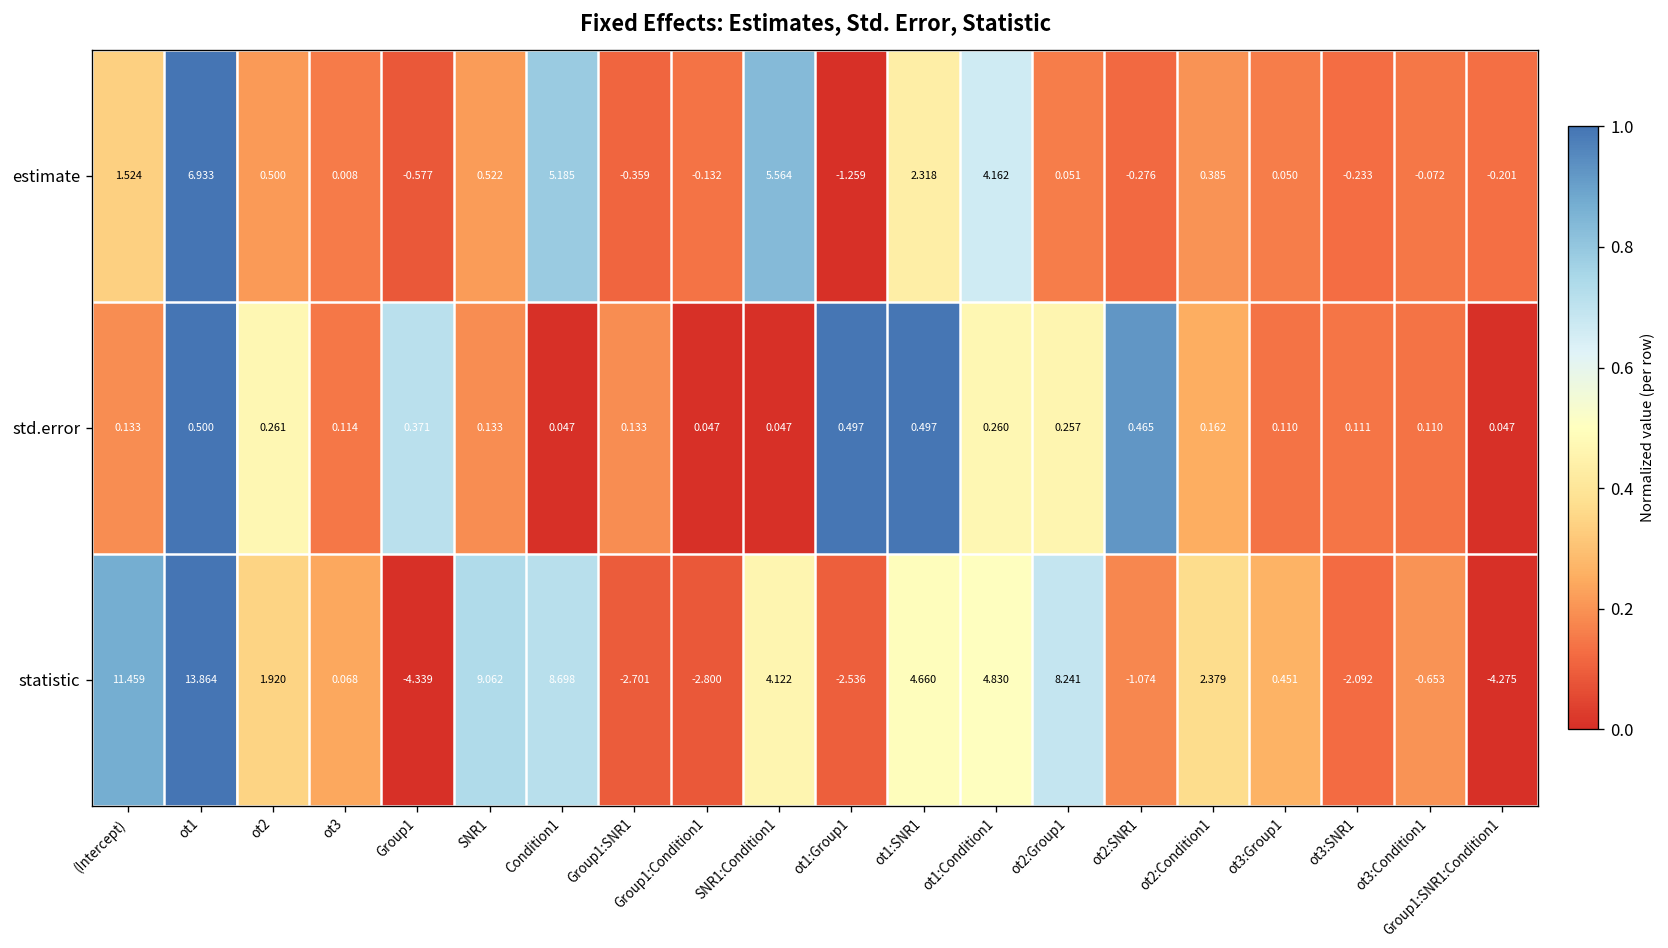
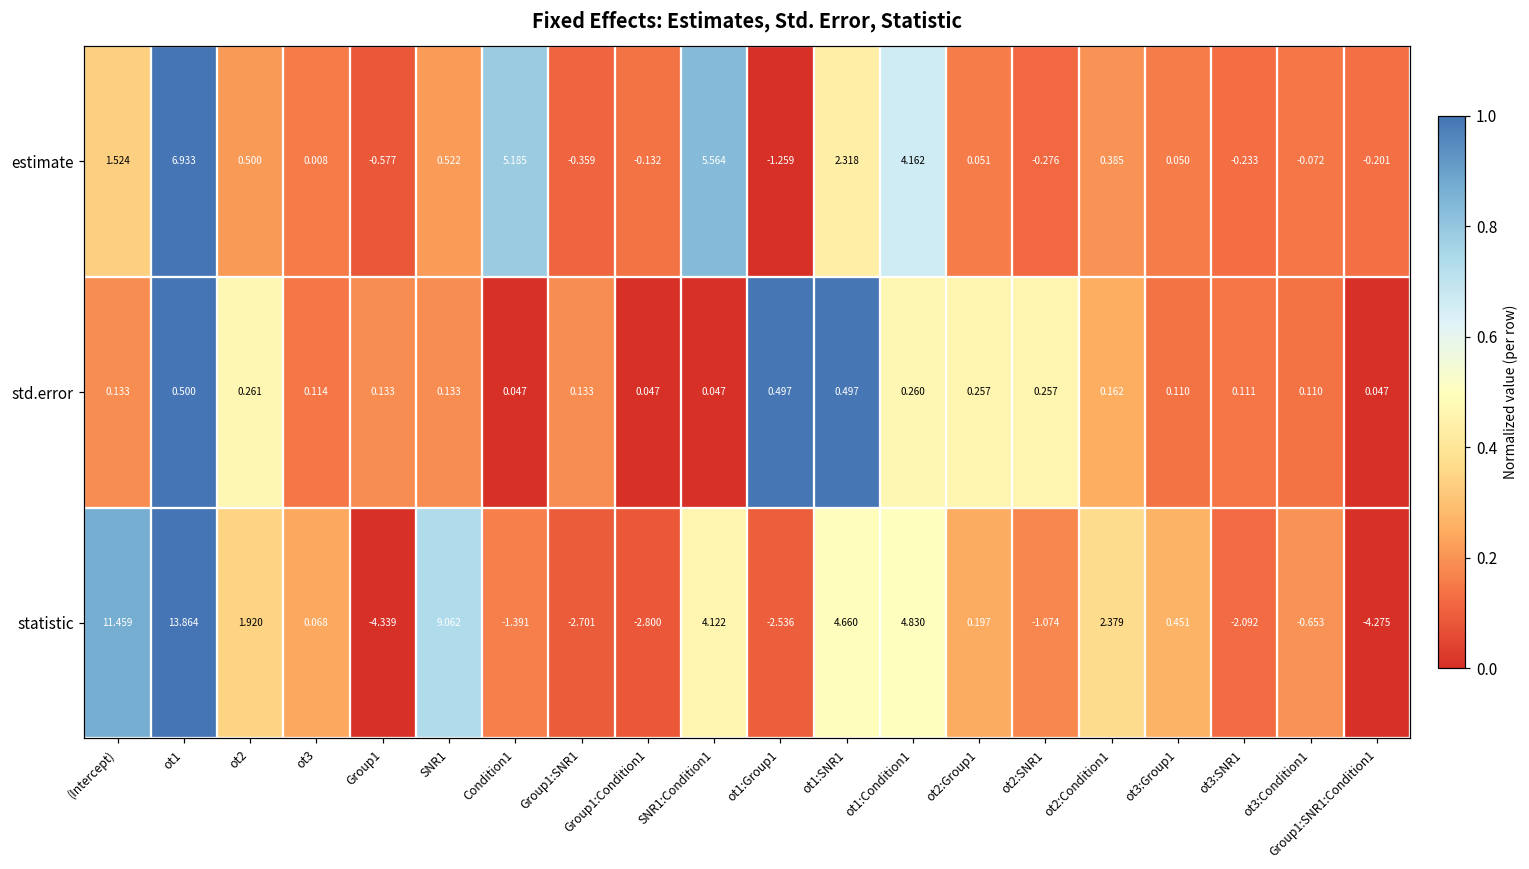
  {
    "estimate": {
      "(Intercept)": 1.524,
      "ot1": 6.933,
      "ot2": 0.500,
      "ot3": 0.008,
      "Group1": -0.577,
      "SNR1": 0.522,
      "Condition1": 5.185,
      "Group1:SNR1": -0.359,
      "Group1:Condition1": -0.132,
      "SNR1:Condition1": 5.564,
      "ot1:Group1": -1.259,
      "ot1:SNR1": 2.318,
      "ot1:Condition1": 4.162,
      "ot2:Group1": 0.051,
      "ot2:SNR1": -0.276,
      "ot2:Condition1": 0.385,
      "ot3:Group1": 0.050,
      "ot3:SNR1": -0.233,
      "ot3:Condition1": -0.072,
      "Group1:SNR1:Condition1": -0.201
    },
    "std.error": {
      "(Intercept)": 0.133,
      "ot1": 0.500,
      "ot2": 0.261,
      "ot3": 0.114,
-     "Group1": 0.371,
+     "Group1": 0.133,
      "SNR1": 0.133,
      "Condition1": 0.047,
      "Group1:SNR1": 0.133,
      "Group1:Condition1": 0.047,
      "SNR1:Condition1": 0.047,
      "ot1:Group1": 0.497,
      "ot1:SNR1": 0.497,
      "ot1:Condition1": 0.260,
      "ot2:Group1": 0.257,
-     "ot2:SNR1": 0.465,
+     "ot2:SNR1": 0.257,
      "ot2:Condition1": 0.162,
      "ot3:Group1": 0.110,
      "ot3:SNR1": 0.111,
      "ot3:Condition1": 0.110,
      "Group1:SNR1:Condition1": 0.047
    },
    "statistic": {
      "(Intercept)": 11.459,
      "ot1": 13.864,
      "ot2": 1.920,
      "ot3": 0.068,
      "Group1": -4.339,
      "SNR1": 9.062,
-     "Condition1": 8.698,
+     "Condition1": -1.391,
      "Group1:SNR1": -2.701,
      "Group1:Condition1": -2.800,
      "SNR1:Condition1": 4.122,
      "ot1:Group1": -2.536,
      "ot1:SNR1": 4.660,
      "ot1:Condition1": 4.830,
-     "ot2:Group1": 8.241,
+     "ot2:Group1": 0.197,
      "ot2:SNR1": -1.074,
      "ot2:Condition1": 2.379,
      "ot3:Group1": 0.451,
      "ot3:SNR1": -2.092,
      "ot3:Condition1": -0.653,
      "Group1:SNR1:Condition1": -4.275
    }
  }
